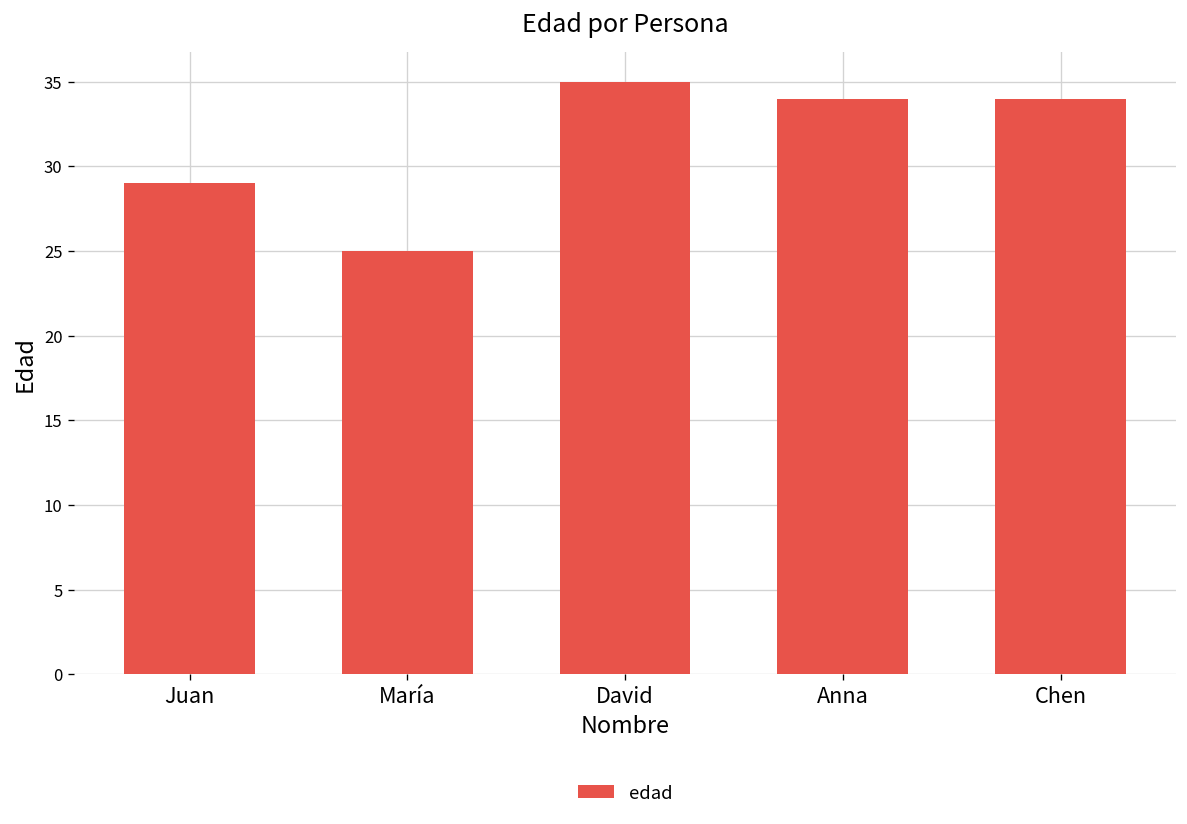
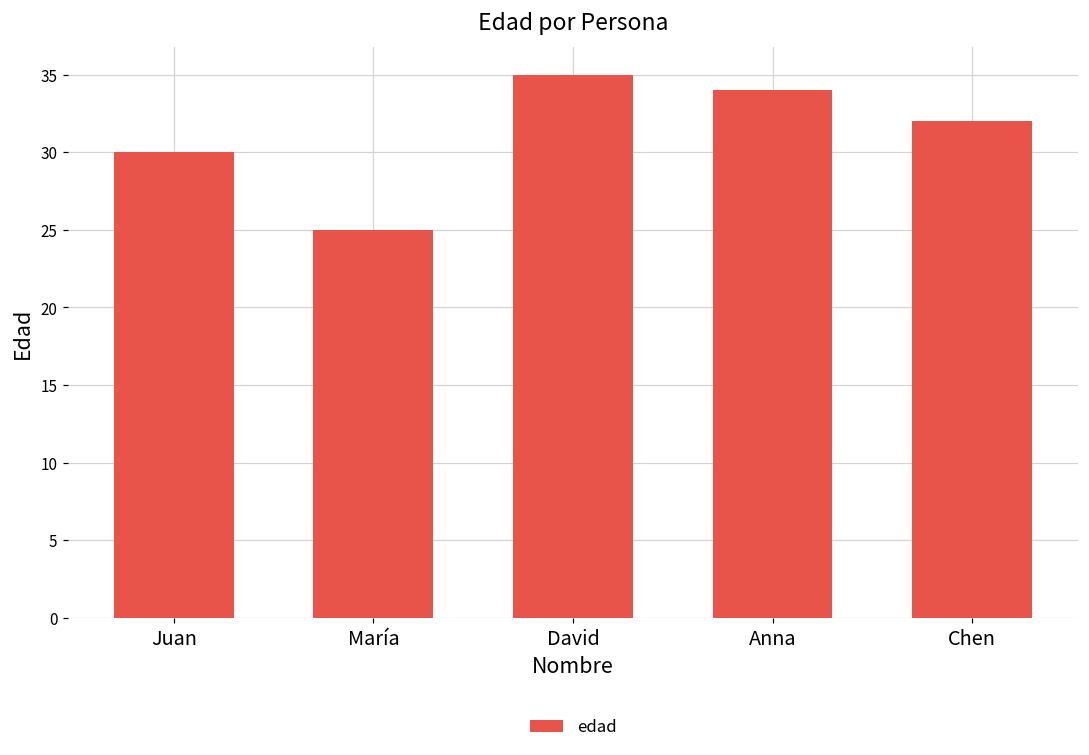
  {
-   "Juan": 29,
+   "Juan": 30,
    "María": 25,
    "David": 35,
    "Anna": 34,
-   "Chen": 34
+   "Chen": 32
  }
